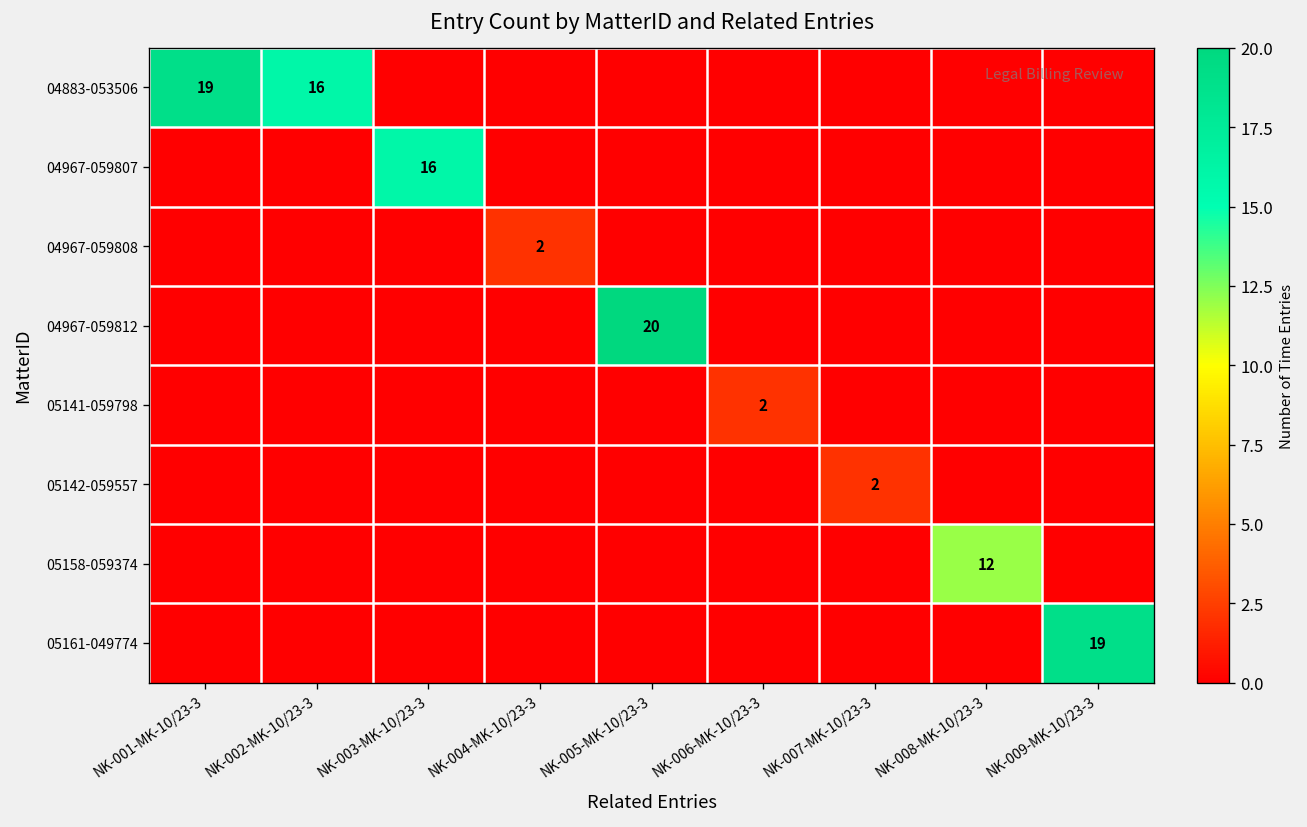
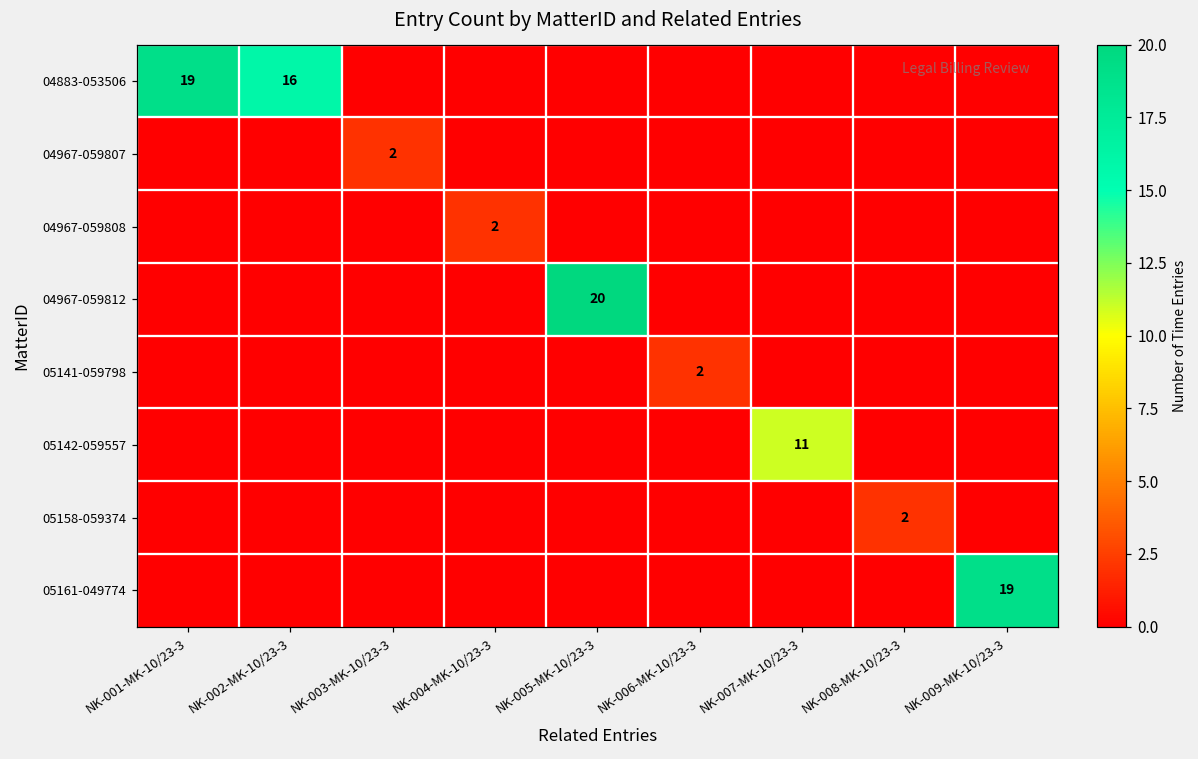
  {
    "04883-053506": {
      "NK-001-MK-10/23-3": 19,
      "NK-002-MK-10/23-3": 16
    },
    "04967-059807": {
-     "NK-003-MK-10/23-3": 16
+     "NK-003-MK-10/23-3": 2
    },
    "04967-059808": {
      "NK-004-MK-10/23-3": 2
    },
    "04967-059812": {
      "NK-005-MK-10/23-3": 20
    },
    "05141-059798": {
      "NK-006-MK-10/23-3": 2
    },
    "05142-059557": {
-     "NK-007-MK-10/23-3": 2
+     "NK-007-MK-10/23-3": 11
    },
    "05158-059374": {
-     "NK-008-MK-10/23-3": 12
+     "NK-008-MK-10/23-3": 2
    },
    "05161-049774": {
      "NK-009-MK-10/23-3": 19
    }
  }
